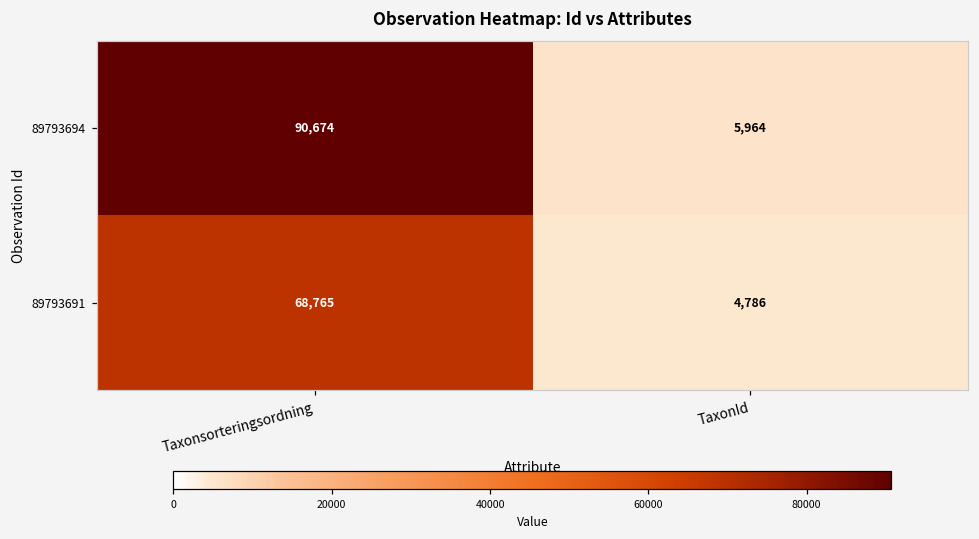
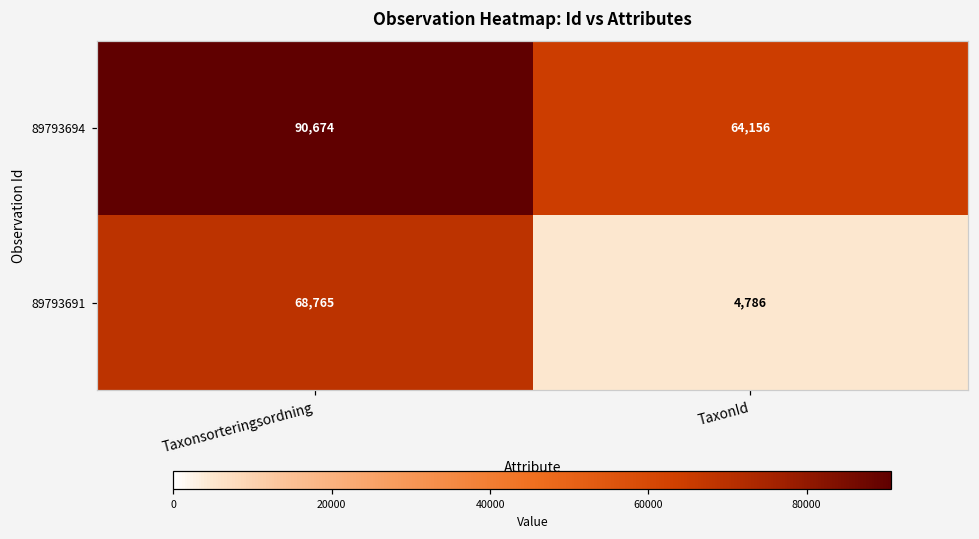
  {
    "89793694": {
      "Taxonsorteringsordning": "90,674",
-     "TaxonId": "5,964"
+     "TaxonId": "64,156"
    },
    "89793691": {
      "Taxonsorteringsordning": "68,765",
      "TaxonId": "4,786"
    }
  }
